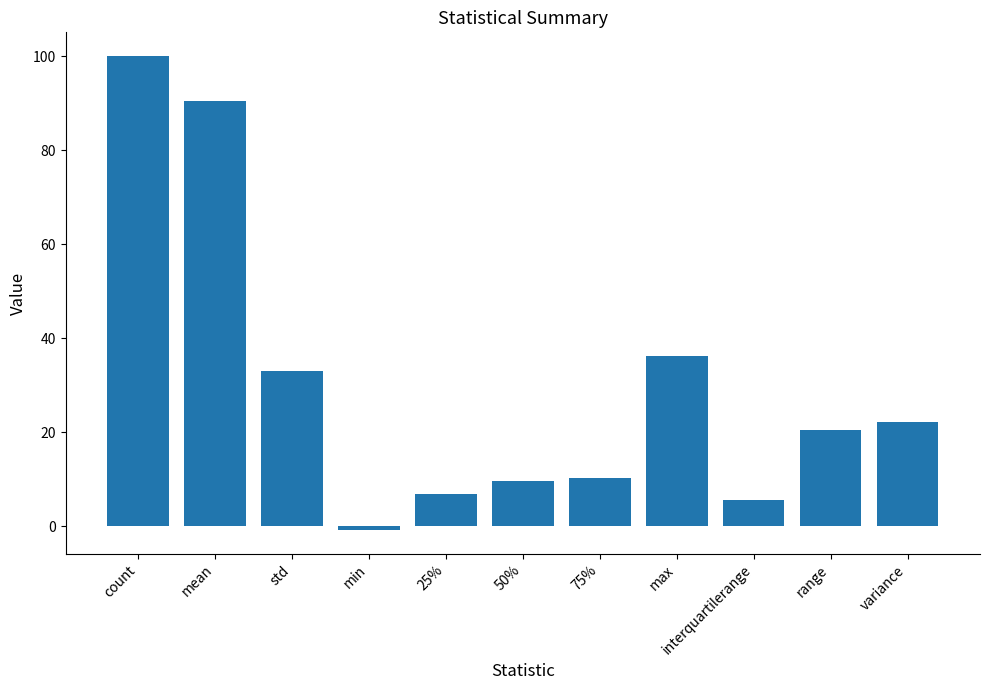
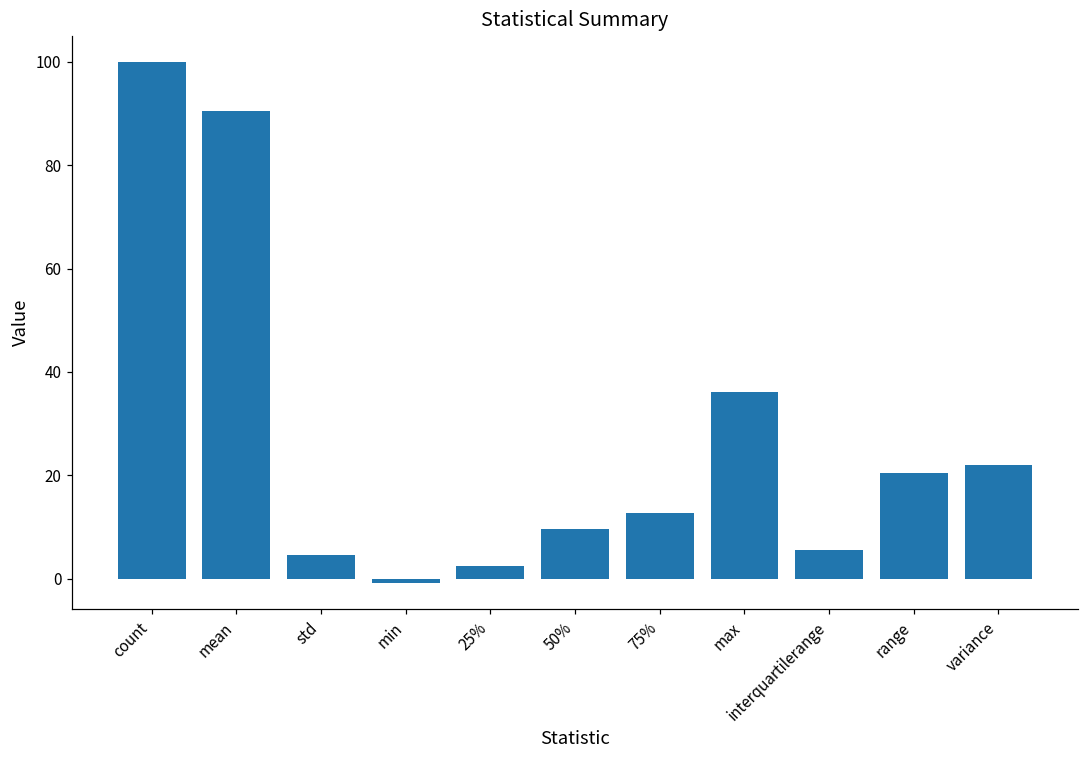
  {
    "count": 100,
    "mean": 91,
-   "std": 33,
+   "std": 5,
    "min": -1,
-   "25%": 7,
+   "25%": 2,
    "50%": 10,
-   "75%": 10,
+   "75%": 13,
    "max": 36,
    "interquartilerange": 6,
    "range": 21,
    "variance": 22
  }
